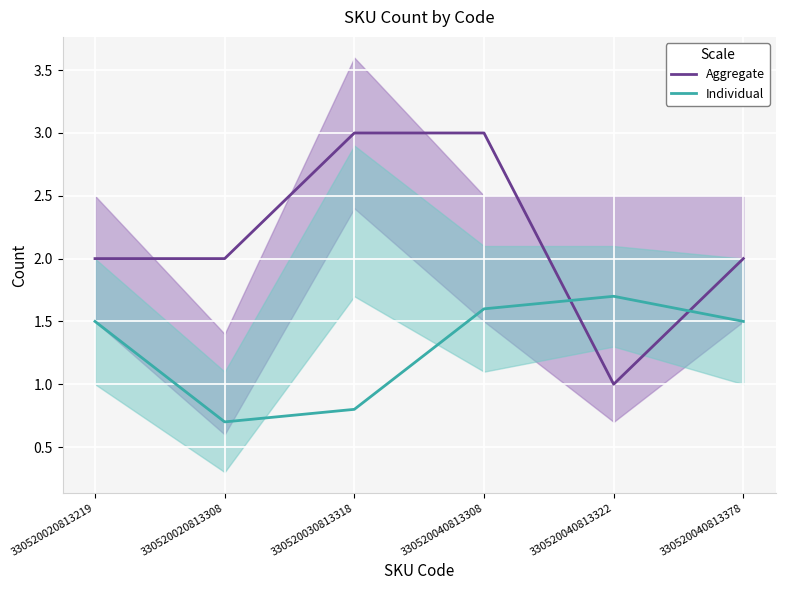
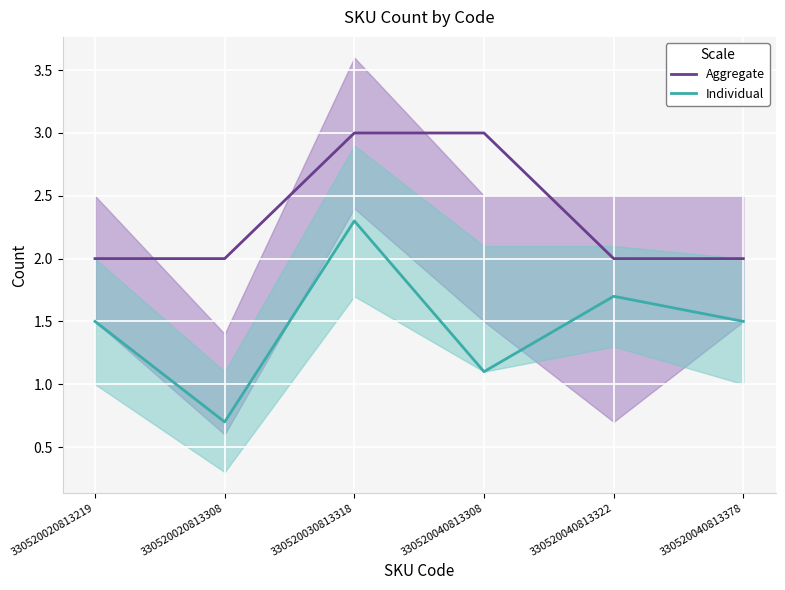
  {
    "Aggregate": {
      "330520020813308": 2,
      "330520030813318": 3,
      "330520040813308": 3,
-     "330520040813322": 1
+     "330520040813322": 2
    },
    "Individual": {
      "330520020813219": 1.5,
      "330520020813308": 0.7,
-     "330520030813318": 0.8,
-     "330520040813308": 1.6,
+     "330520030813318": 2.3,
+     "330520040813308": 1.1,
      "330520040813322": 1.7,
      "330520040813378": 1.5
    }
  }
